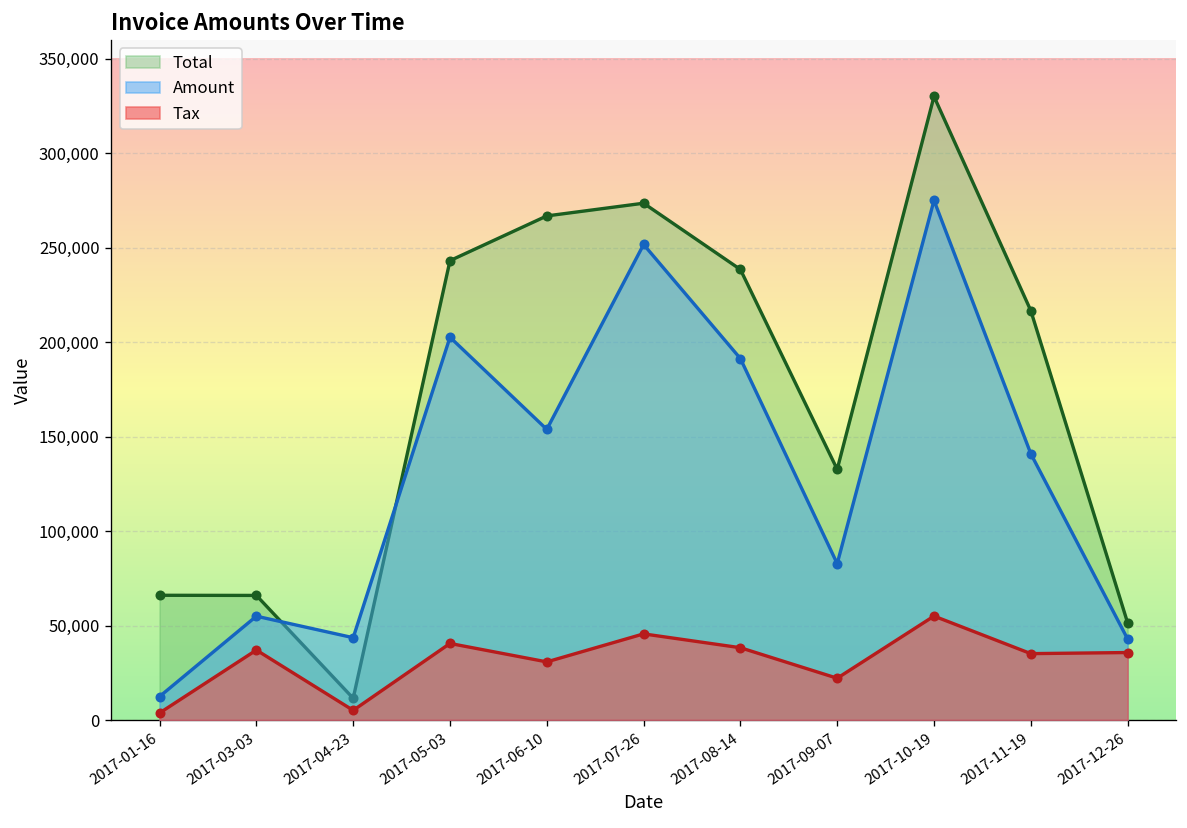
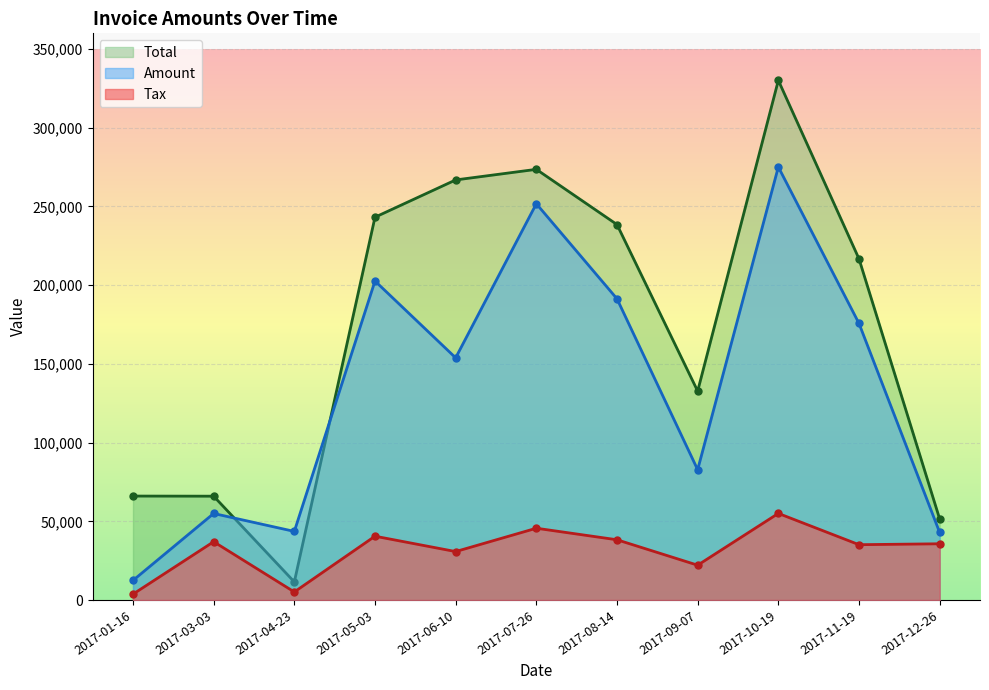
  {
    "Total": {
      "2017-01-16": "66,000",
      "2017-03-03": "66,000",
      "2017-04-23": "11,000",
      "2017-05-03": "243,000",
      "2017-06-10": "267,000",
      "2017-07-26": "274,000",
      "2017-08-14": "239,000",
      "2017-09-07": "133,000",
      "2017-10-19": "330,000",
      "2017-11-19": "217,000",
      "2017-12-26": "51,000"
    },
    "Amount": {
      "2017-01-16": "12,000",
      "2017-03-03": "55,000",
      "2017-04-23": "44,000",
      "2017-05-03": "203,000",
      "2017-06-10": "154,000",
      "2017-07-26": "252,000",
      "2017-08-14": "191,000",
      "2017-09-07": "83,000",
      "2017-10-19": "275,000",
-     "2017-11-19": "141,000",
+     "2017-11-19": "176,000",
      "2017-12-26": "43,000"
    },
    "Tax": {
      "2017-01-16": "4,000",
      "2017-03-03": "37,000",
      "2017-04-23": "5,000",
      "2017-05-03": "41,000",
      "2017-06-10": "31,000",
      "2017-07-26": "46,000",
      "2017-08-14": "38,000",
      "2017-09-07": "22,000",
      "2017-10-19": "55,000",
      "2017-11-19": "35,000",
      "2017-12-26": "36,000"
    }
  }
